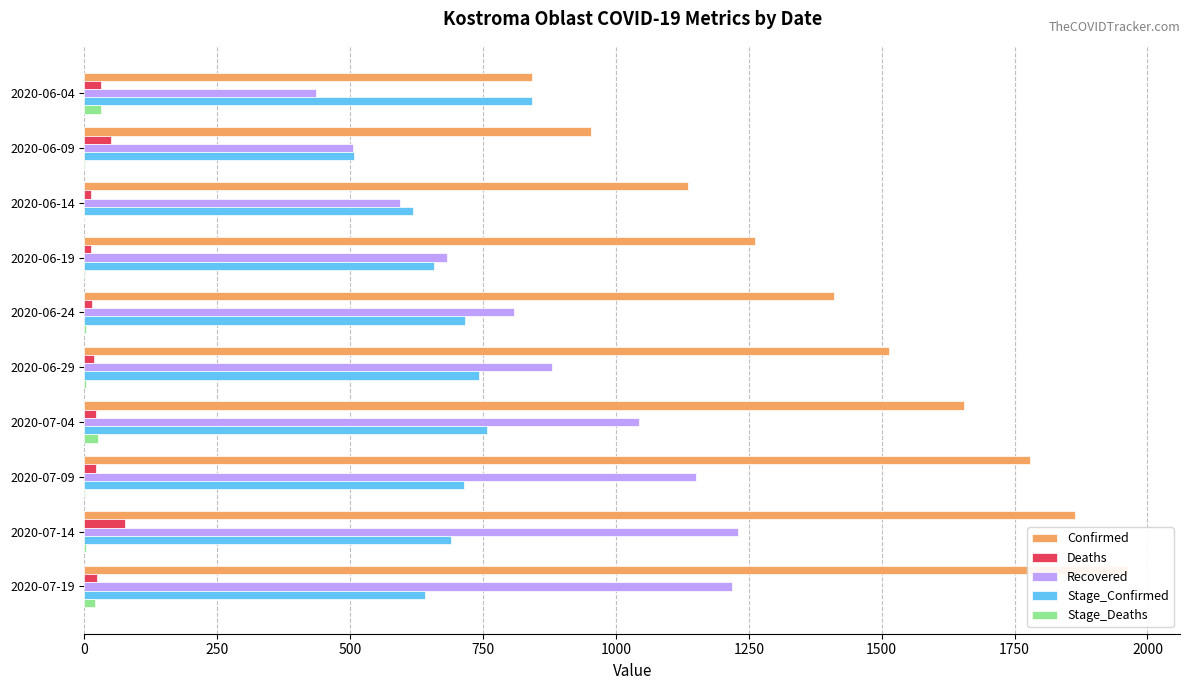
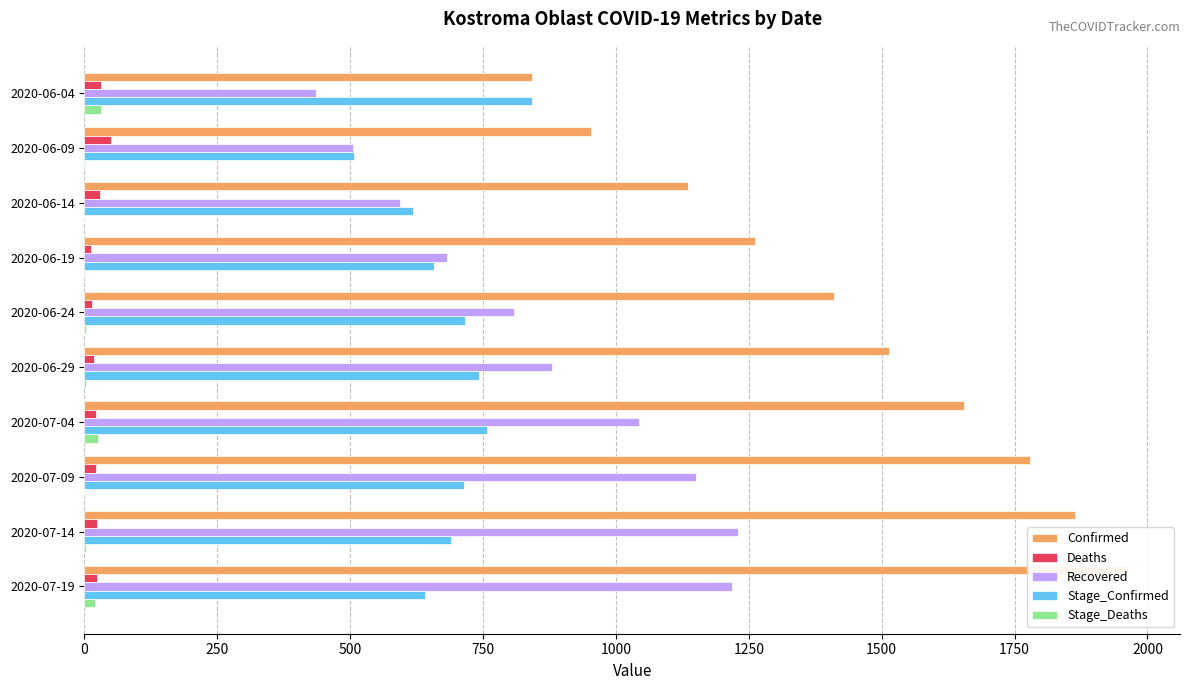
  {
    "Confirmed": {
      "2020-06-04": 840,
      "2020-06-09": 950,
      "2020-06-14": 1140,
      "2020-06-19": 1260,
      "2020-06-24": 1410,
      "2020-06-29": 1510,
      "2020-07-04": 1650,
      "2020-07-09": 1780,
      "2020-07-14": 1860
    },
    "Deaths": {
      "2020-06-04": 30,
      "2020-06-09": 50,
-     "2020-06-14": 10,
+     "2020-06-14": 30,
      "2020-06-19": 10,
      "2020-06-24": 20,
      "2020-06-29": 20,
      "2020-07-04": 20,
      "2020-07-09": 20,
-     "2020-07-14": 80,
+     "2020-07-14": 20,
      "2020-07-19": 20
    },
    "Recovered": {
      "2020-06-04": 440,
      "2020-06-09": 510,
      "2020-06-14": 590,
      "2020-06-19": 680,
      "2020-06-24": 810,
      "2020-06-29": 880,
      "2020-07-04": 1040,
      "2020-07-09": 1150,
      "2020-07-14": 1230,
      "2020-07-19": 1220
    },
    "Stage_Confirmed": {
      "2020-06-04": 840,
      "2020-06-09": 510,
      "2020-06-14": 620,
      "2020-06-19": 660,
      "2020-06-24": 720,
      "2020-06-29": 740,
      "2020-07-04": 760,
      "2020-07-09": 710,
      "2020-07-14": 690,
      "2020-07-19": 640
    },
    "Stage_Deaths": {
      "2020-06-04": 30,
      "2020-06-14": 0,
      "2020-07-04": 30,
      "2020-07-19": 20
    }
  }
